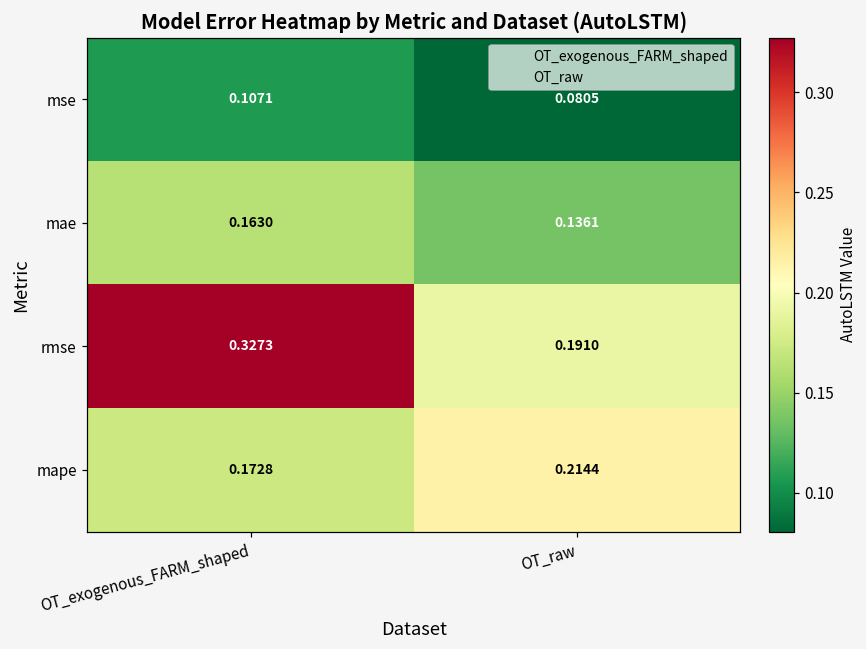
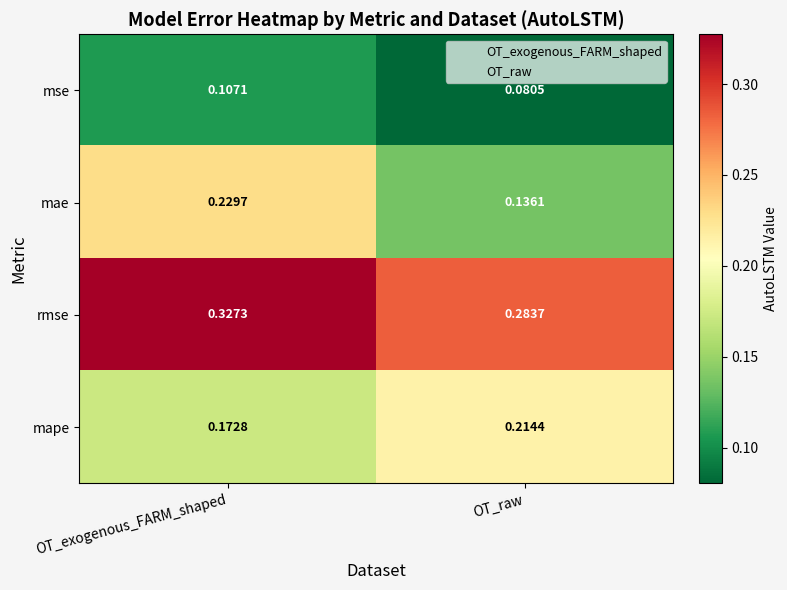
  {
    "mse": {
      "OT_exogenous_FARM_shaped": 0.1071,
      "OT_raw": 0.0805
    },
    "mae": {
-     "OT_exogenous_FARM_shaped": 0.1630,
+     "OT_exogenous_FARM_shaped": 0.2297,
      "OT_raw": 0.1361
    },
    "rmse": {
      "OT_exogenous_FARM_shaped": 0.3273,
-     "OT_raw": 0.1910
+     "OT_raw": 0.2837
    },
    "mape": {
      "OT_exogenous_FARM_shaped": 0.1728,
      "OT_raw": 0.2144
    }
  }
